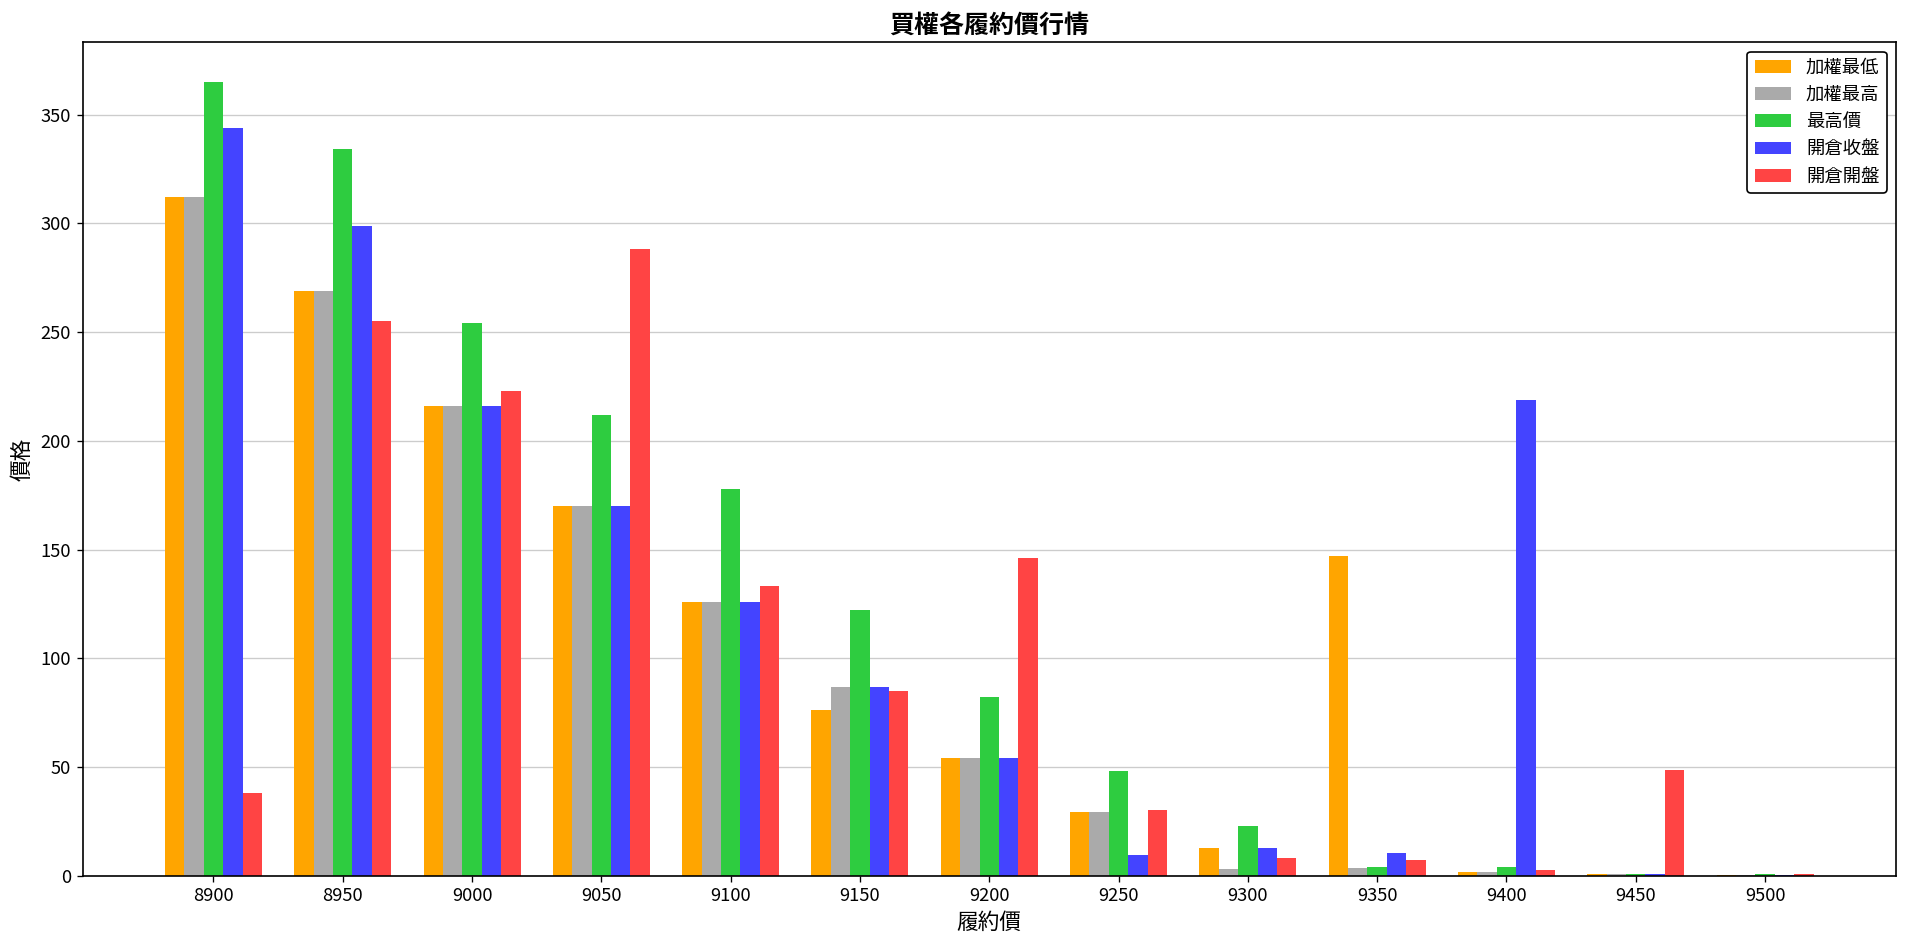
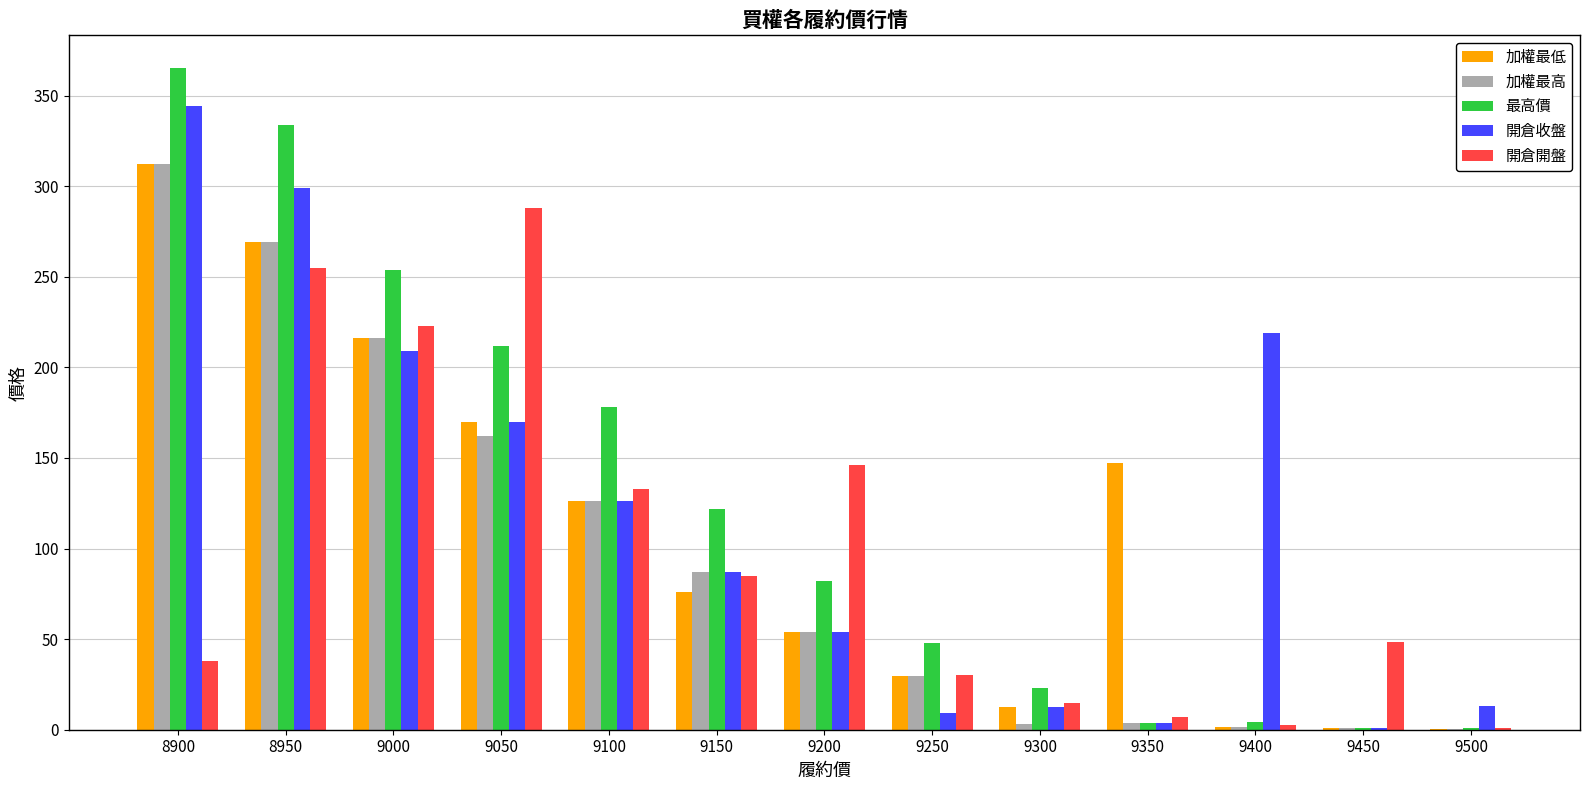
  {
    "加權最低": {
      "8900": 312,
      "8950": 269,
      "9000": 216,
      "9050": 170,
      "9100": 126,
      "9150": 76,
      "9200": 54,
      "9250": 30,
      "9300": 13,
      "9350": 147,
      "9400": 2
    },
    "加權最高": {
      "8900": 312,
      "8950": 269,
      "9000": 216,
-     "9050": 170,
+     "9050": 162,
      "9100": 126,
      "9150": 87,
      "9200": 54,
      "9250": 30,
      "9300": 3,
      "9350": 4,
      "9400": 2
    },
    "最高價": {
      "8900": 365,
      "8950": 334,
      "9000": 254,
      "9050": 212,
      "9100": 178,
      "9150": 122,
      "9200": 82,
      "9250": 48,
      "9300": 23,
      "9350": 4,
      "9400": 4
    },
    "開倉收盤": {
      "8900": 344,
      "8950": 299,
-     "9000": 216,
+     "9000": 209,
      "9050": 170,
      "9100": 126,
      "9150": 87,
      "9200": 54,
      "9250": 9,
      "9300": 13,
-     "9350": 10,
+     "9350": 4,
      "9400": 219,
-     "9500": 1
+     "9500": 13
    },
    "開倉開盤": {
      "8900": 38,
      "8950": 255,
      "9000": 223,
      "9050": 288,
      "9100": 133,
      "9150": 85,
      "9200": 146,
      "9250": 30,
-     "9300": 8,
+     "9300": 15,
      "9350": 7,
      "9400": 3,
      "9450": 49
    }
  }
